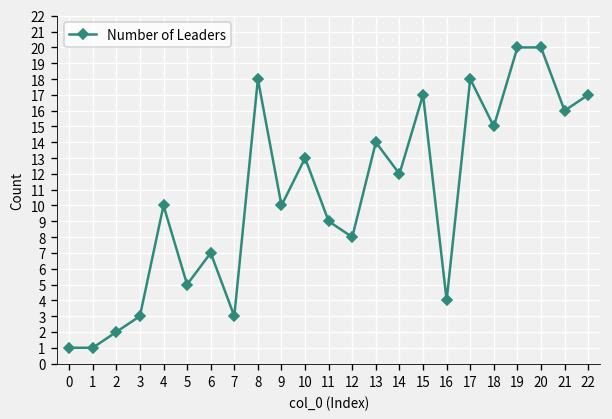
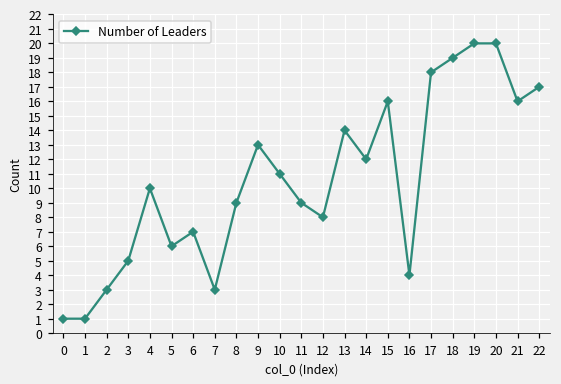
  {
    "0": 1,
    "1": 1,
-   "2": 2,
-   "3": 3,
+   "2": 3,
+   "3": 5,
    "4": 10,
-   "5": 5,
+   "5": 6,
    "6": 7,
    "7": 3,
-   "8": 18,
-   "9": 10,
-   "10": 13,
+   "8": 9,
+   "9": 13,
+   "10": 11,
    "11": 9,
    "12": 8,
    "13": 14,
    "14": 12,
-   "15": 17,
+   "15": 16,
    "16": 4,
    "17": 18,
-   "18": 15,
+   "18": 19,
    "19": 20,
    "20": 20,
    "21": 16,
    "22": 17
  }
